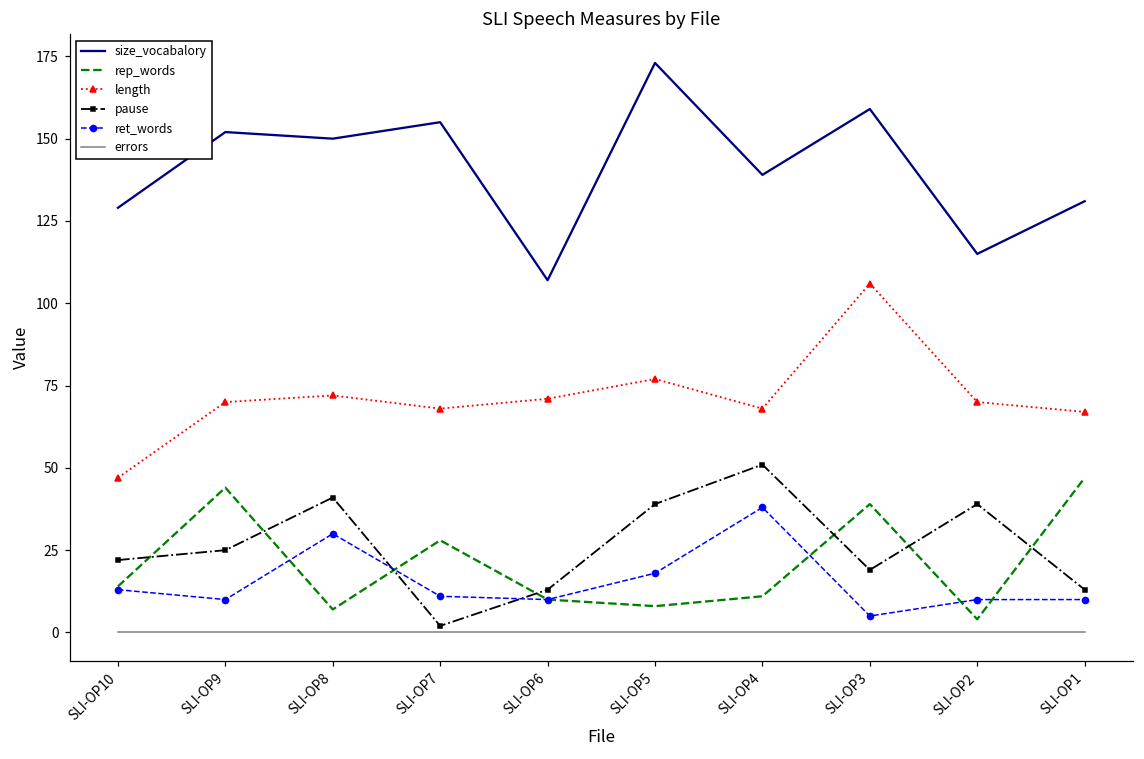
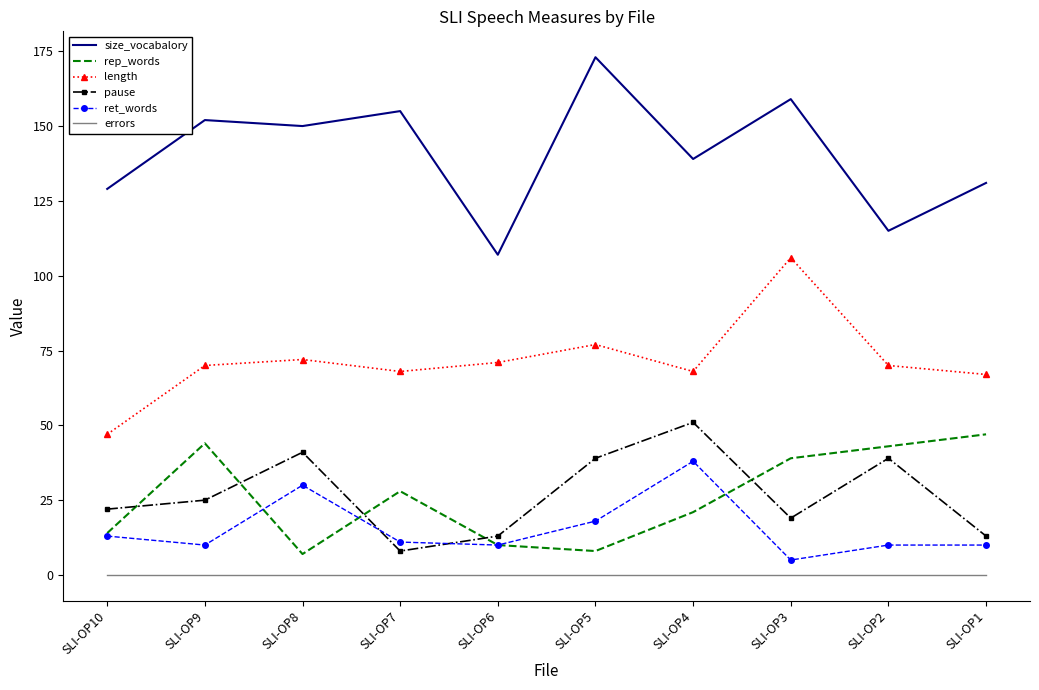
  {
    "size_vocabalory": {
      "SLI-OP10": 129,
      "SLI-OP9": 152,
      "SLI-OP8": 150,
      "SLI-OP7": 155,
      "SLI-OP6": 107,
      "SLI-OP5": 173,
      "SLI-OP4": 139,
      "SLI-OP3": 159,
      "SLI-OP2": 115,
      "SLI-OP1": 131
    },
    "rep_words": {
      "SLI-OP10": 14,
      "SLI-OP9": 44,
      "SLI-OP8": 7,
      "SLI-OP7": 28,
      "SLI-OP5": 8,
-     "SLI-OP4": 11,
+     "SLI-OP4": 21,
      "SLI-OP3": 39,
-     "SLI-OP2": 4,
+     "SLI-OP2": 43,
      "SLI-OP1": 47
    },
    "length": {
      "SLI-OP10": 47,
      "SLI-OP9": 70,
      "SLI-OP8": 72,
      "SLI-OP7": 68,
      "SLI-OP6": 71,
      "SLI-OP5": 77,
      "SLI-OP4": 68,
      "SLI-OP3": 106,
      "SLI-OP2": 70,
      "SLI-OP1": 67
    },
    "pause": {
      "SLI-OP10": 22,
      "SLI-OP9": 25,
      "SLI-OP8": 41,
-     "SLI-OP7": 2,
+     "SLI-OP7": 8,
      "SLI-OP6": 13,
      "SLI-OP5": 39,
      "SLI-OP4": 51,
      "SLI-OP3": 19,
      "SLI-OP2": 39,
      "SLI-OP1": 13
    },
    "ret_words": {
      "SLI-OP10": 13,
      "SLI-OP9": 10,
      "SLI-OP8": 30,
      "SLI-OP7": 11,
      "SLI-OP5": 18,
      "SLI-OP4": 38,
      "SLI-OP3": 5,
      "SLI-OP2": 10,
      "SLI-OP1": 10
    },
    "errors": {
      "SLI-OP10": 0,
      "SLI-OP9": 0,
      "SLI-OP8": 0,
      "SLI-OP7": 0,
      "SLI-OP6": 0,
      "SLI-OP5": 0,
      "SLI-OP4": 0,
      "SLI-OP3": 0,
      "SLI-OP2": 0,
      "SLI-OP1": 0
    }
  }
